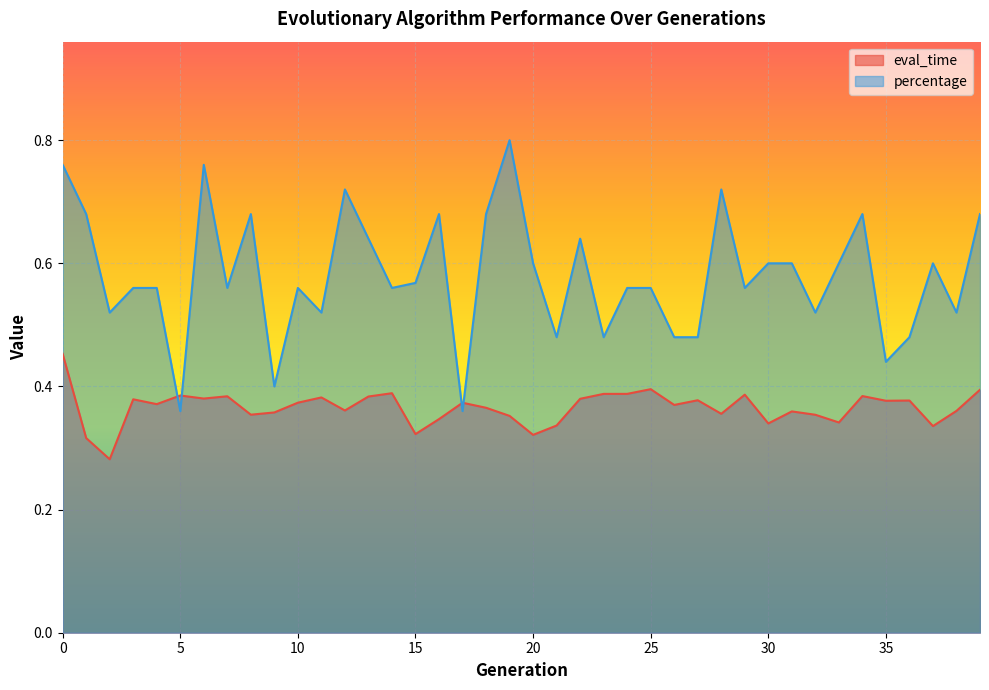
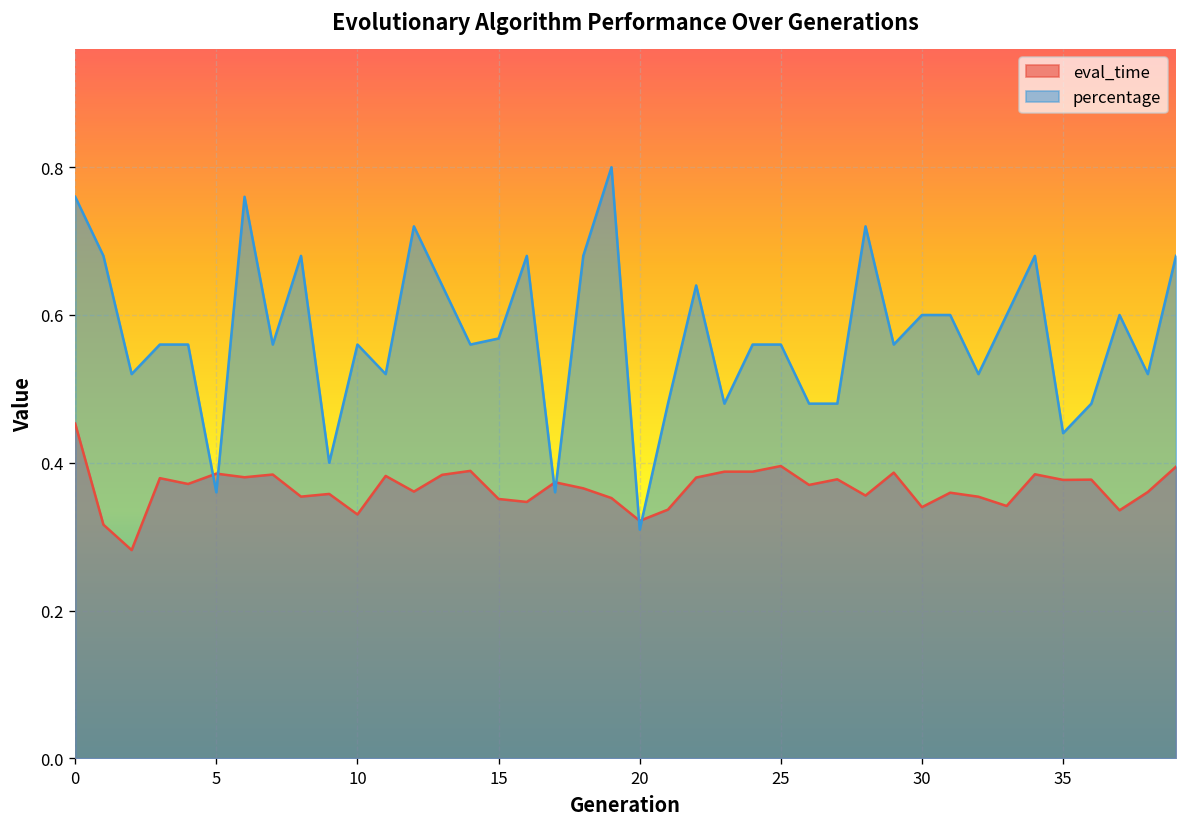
  {
    "eval_time": {
      "0": 0.45,
      "5": 0.39,
-     "10": 0.37,
-     "15": 0.32,
+     "10": 0.33,
+     "15": 0.35,
      "20": 0.32,
      "25": 0.40,
      "30": 0.34,
      "35": 0.38
    },
    "percentage": {
      "0": 0.76,
      "5": 0.36,
      "10": 0.56,
      "15": 0.57,
-     "20": 0.60,
+     "20": 0.31,
      "25": 0.56,
      "30": 0.60,
      "35": 0.44
    }
  }
